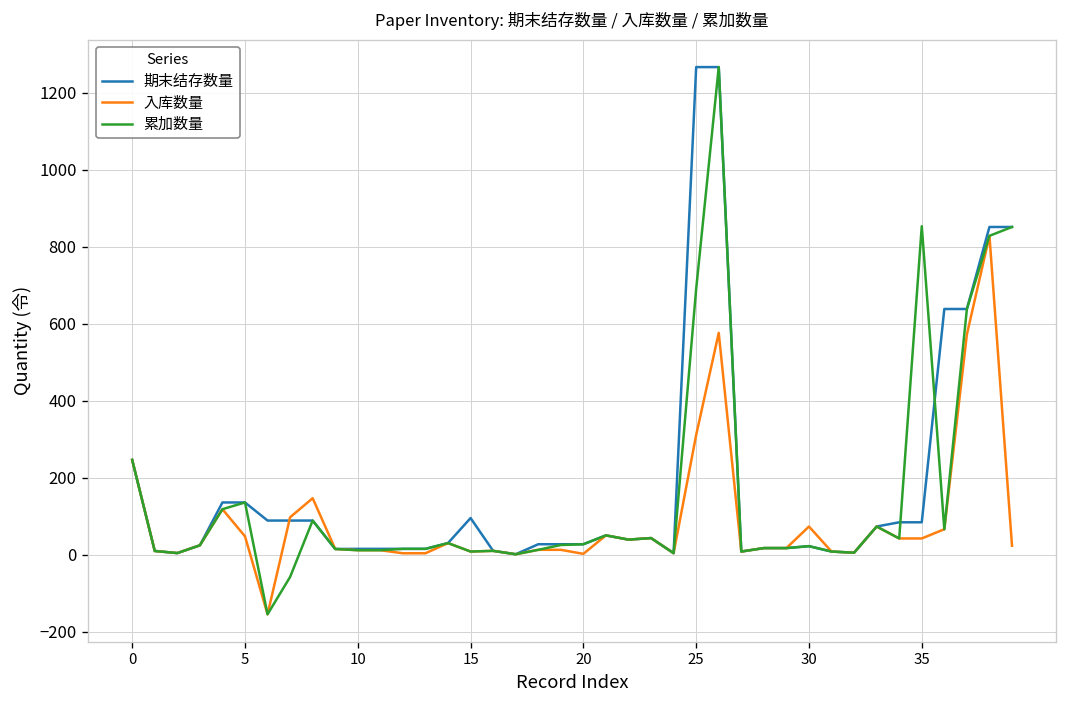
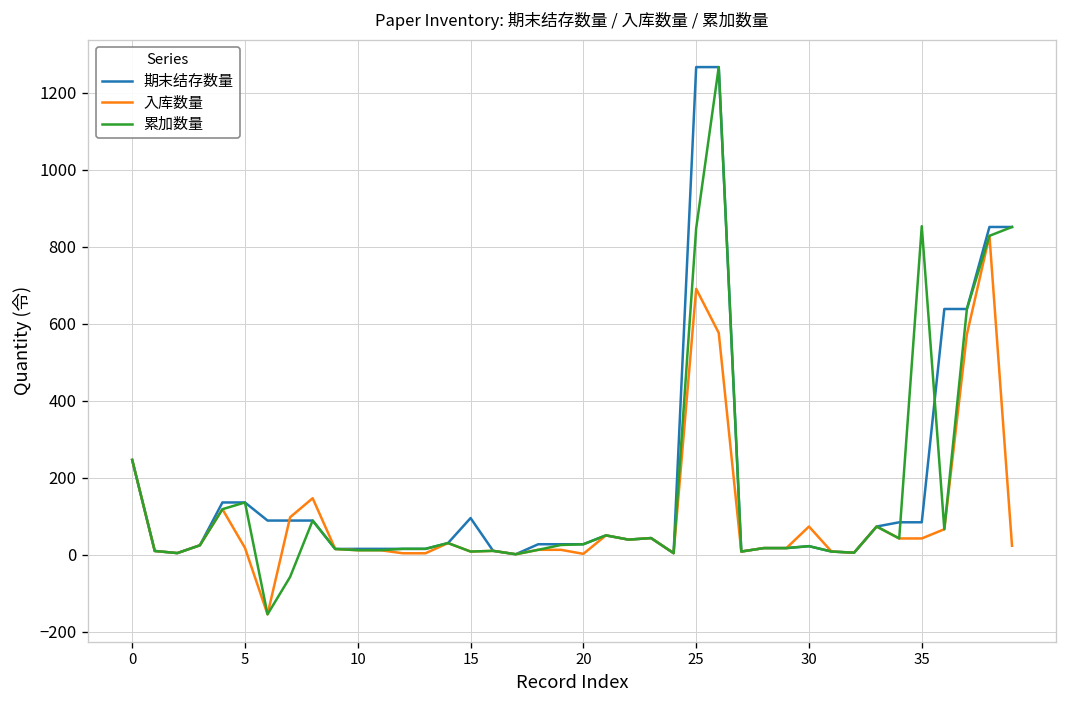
  {
    "期末结存数量": {
      "15": 100,
      "25": 1270,
      "35": 80
    },
    "入库数量": {
-     "5": 50,
+     "5": 20,
      "20": 0,
-     "25": 310,
+     "25": 690,
      "30": 70,
      "35": 40
    },
    "累加数量": {
-     "25": 690,
+     "25": 850,
      "35": 850
    }
  }
